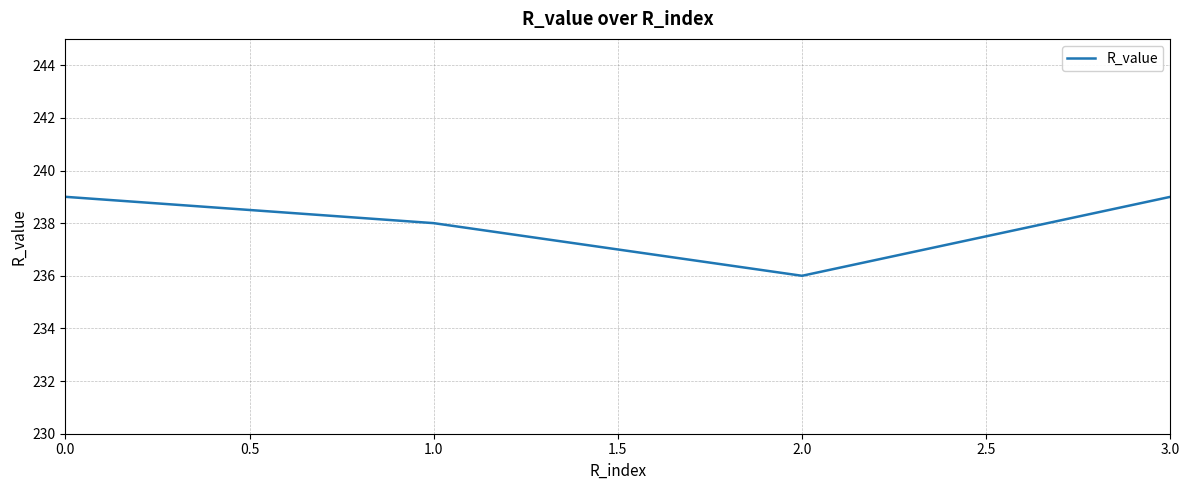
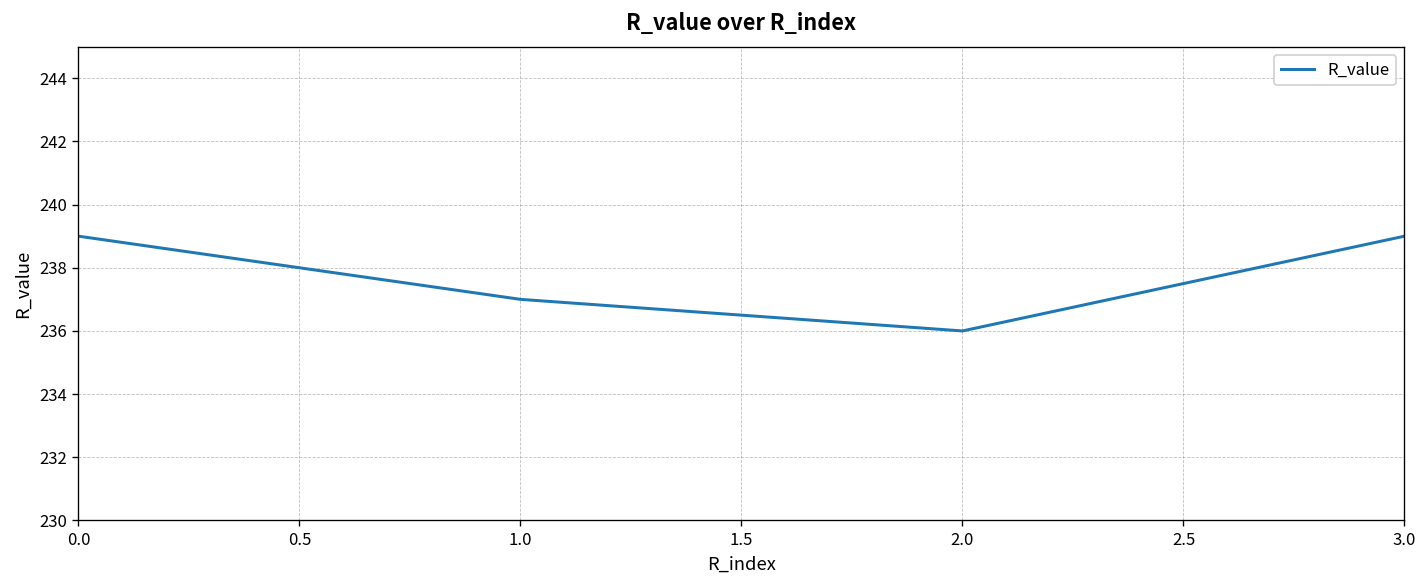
  {
    "0.0": 239,
-   "1.0": 238,
+   "1.0": 237,
    "2.0": 236,
    "3.0": 239
  }
